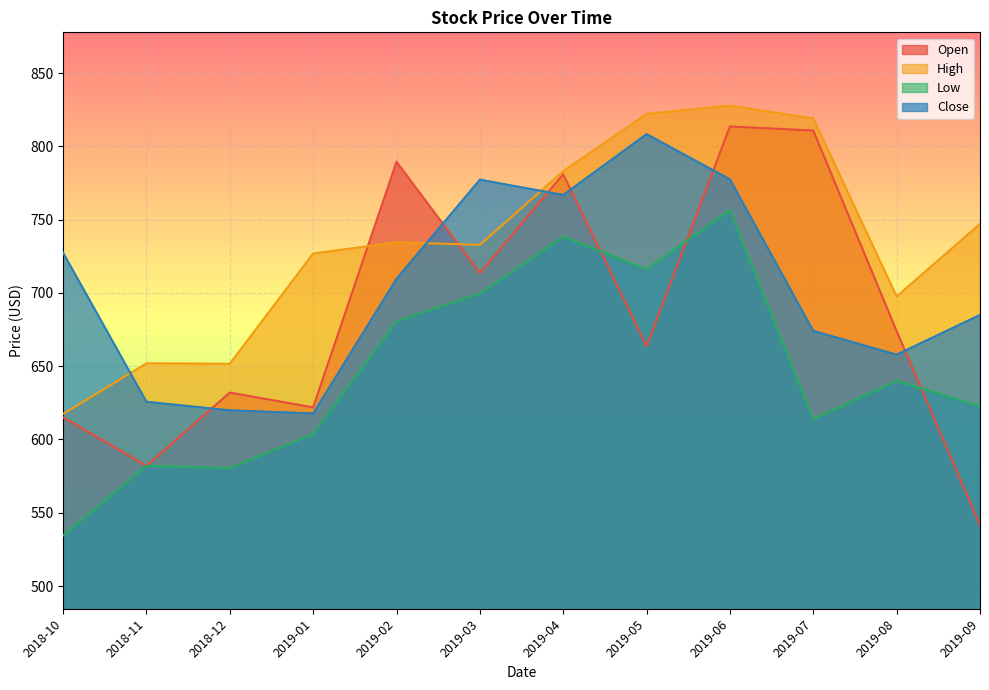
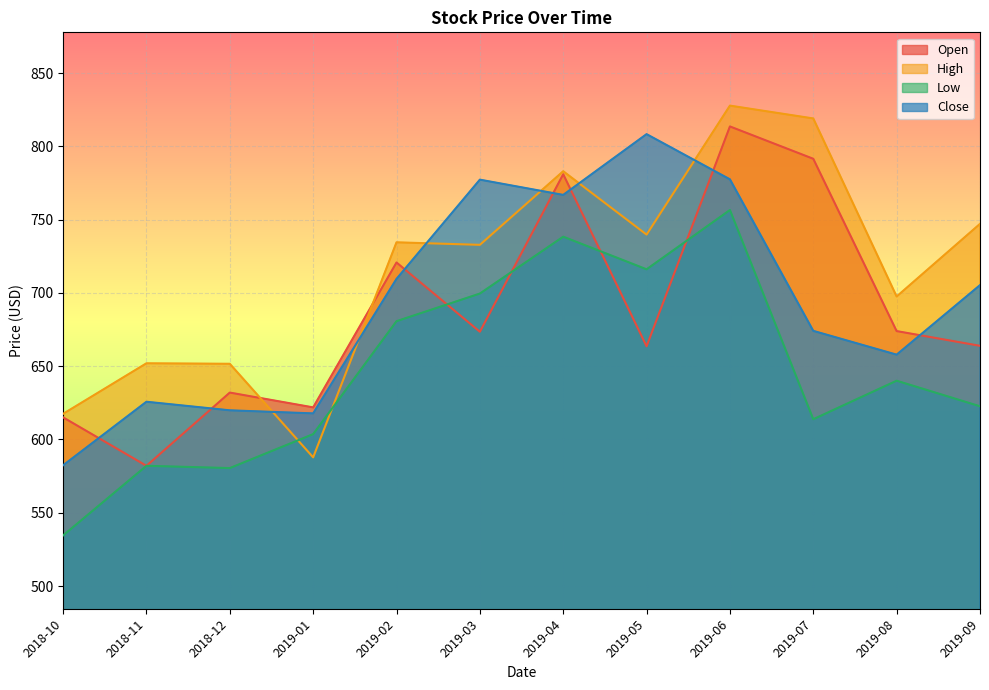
  {
    "Open": {
      "2018-10": 615,
      "2018-12": 632,
      "2019-01": 622,
-     "2019-02": 789,
-     "2019-03": 714,
+     "2019-02": 721,
+     "2019-03": 674,
      "2019-04": 781,
      "2019-05": 664,
      "2019-06": 814,
-     "2019-07": 811,
+     "2019-07": 791,
      "2019-08": 674,
-     "2019-09": 542
+     "2019-09": 664
    },
    "High": {
      "2018-10": 618,
      "2018-11": 652,
      "2018-12": 652,
-     "2019-01": 727,
+     "2019-01": 588,
      "2019-02": 735,
      "2019-03": 733,
      "2019-04": 783,
-     "2019-05": 822,
+     "2019-05": 740,
      "2019-06": 828,
      "2019-07": 819,
      "2019-08": 698,
      "2019-09": 747
    },
    "Low": {
      "2018-10": 535,
      "2018-12": 581,
      "2019-01": 604,
      "2019-02": 681,
      "2019-03": 700,
      "2019-04": 738,
      "2019-05": 716,
      "2019-06": 757,
      "2019-07": 614,
      "2019-08": 640,
      "2019-09": 623
    },
    "Close": {
-     "2018-10": 727,
+     "2018-10": 582,
      "2018-11": 626,
      "2018-12": 620,
      "2019-01": 618,
      "2019-02": 710,
      "2019-03": 777,
      "2019-04": 767,
      "2019-05": 808,
      "2019-06": 777,
      "2019-07": 674,
      "2019-08": 658,
-     "2019-09": 685
+     "2019-09": 705
    }
  }
